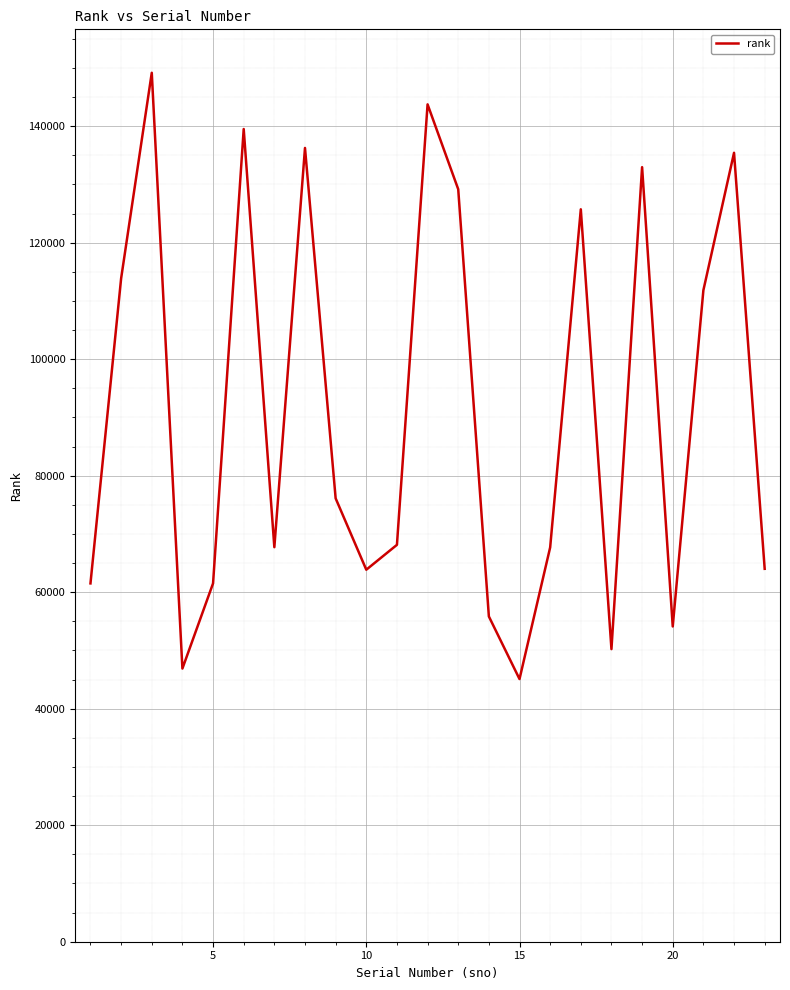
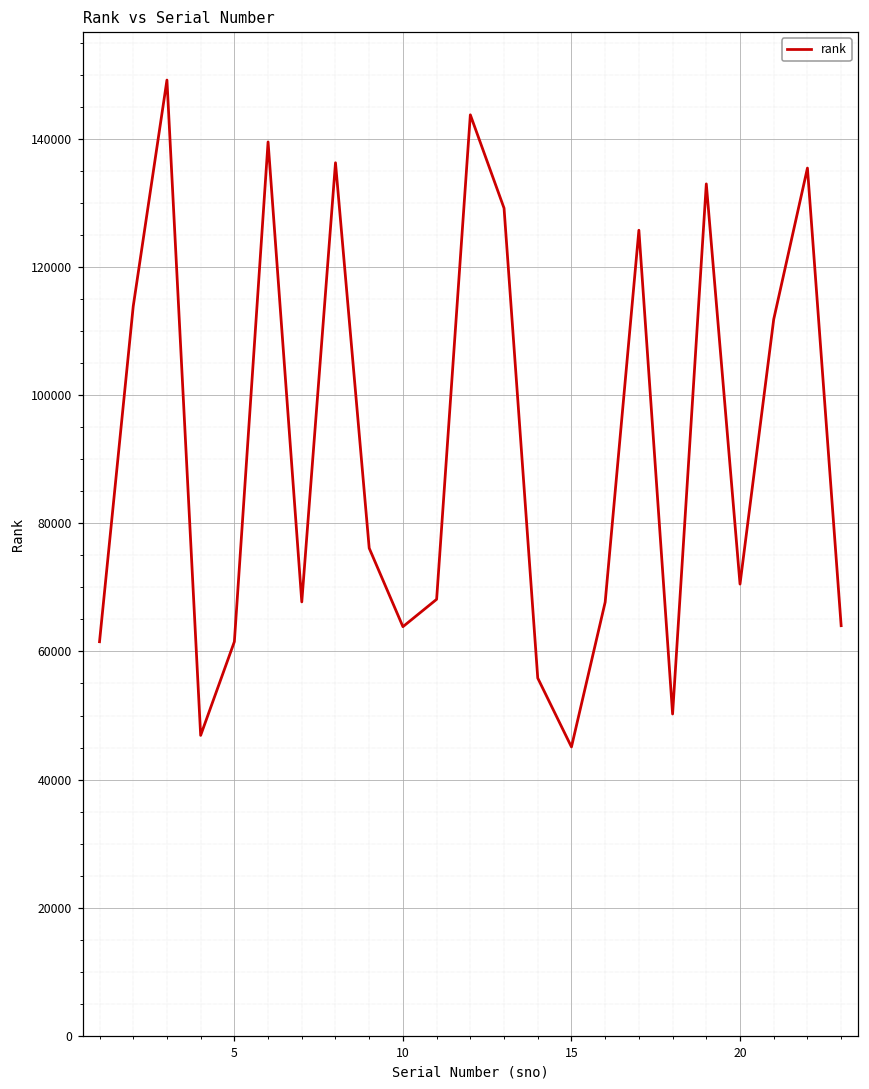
  {
    "5": 62000,
    "10": 64000,
    "15": 45000,
-   "20": 54000
+   "20": 71000
  }
